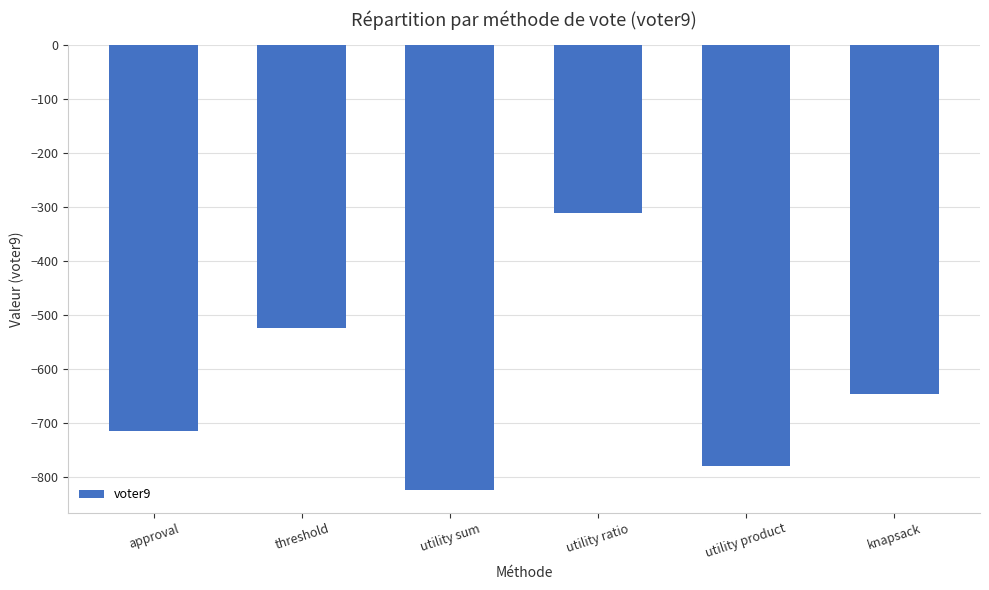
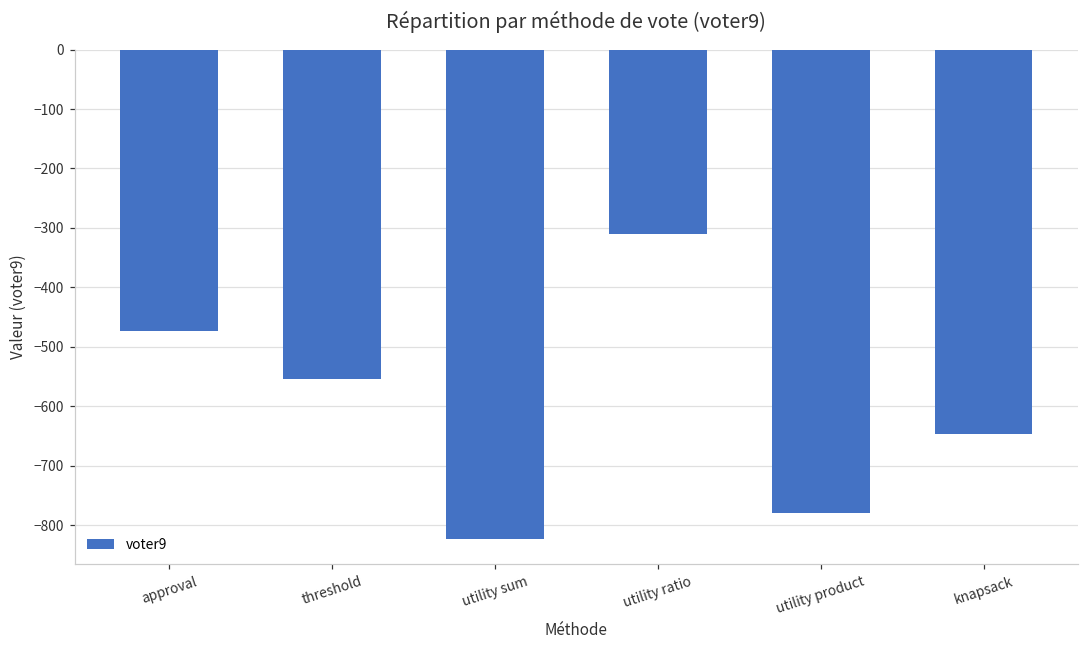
  {
-   "approval": -710,
-   "threshold": -520,
+   "approval": -470,
+   "threshold": -550,
    "utility sum": -820,
    "utility ratio": -310,
    "utility product": -780,
    "knapsack": -650
  }
